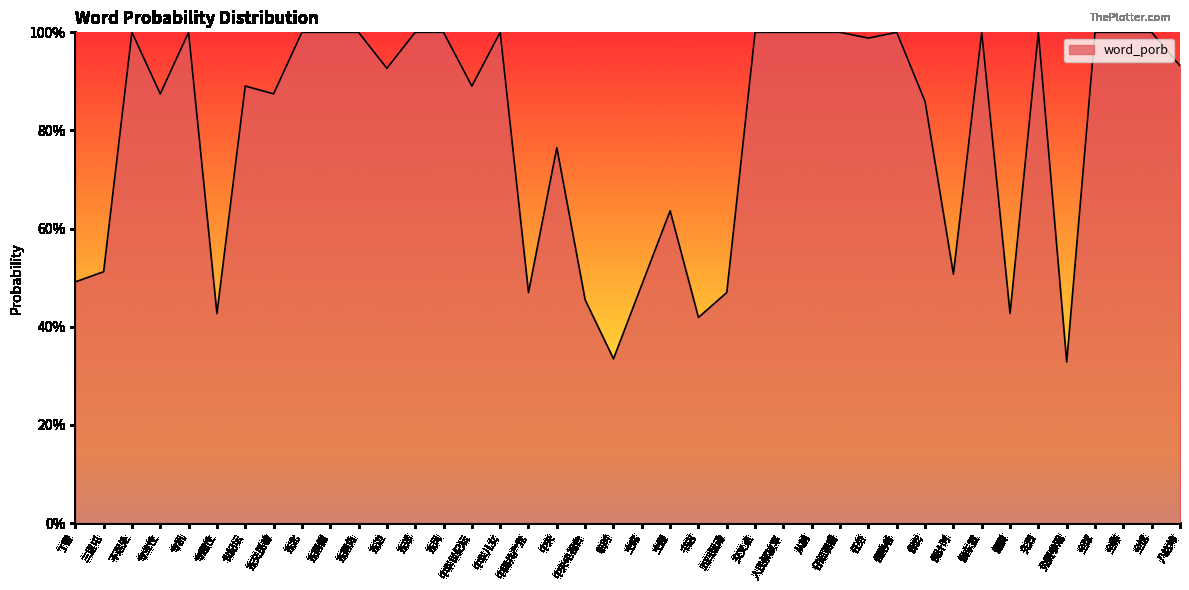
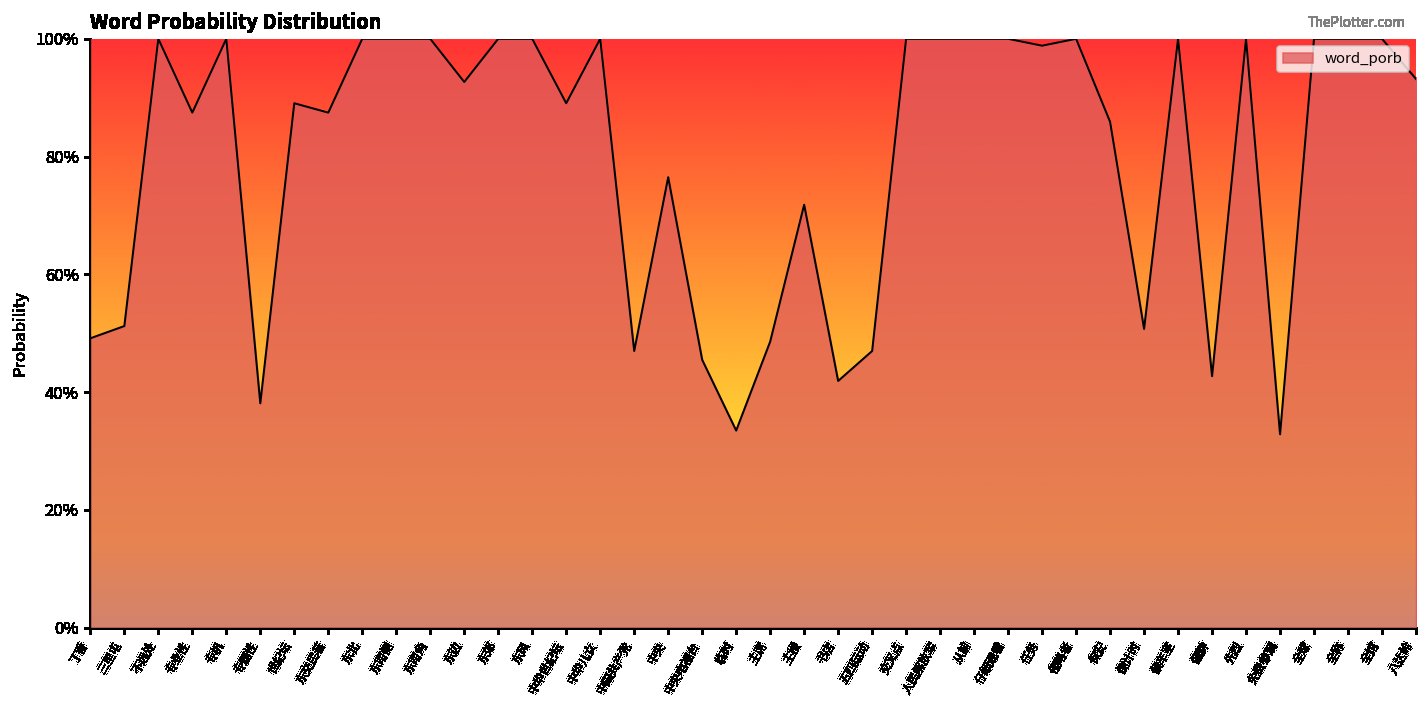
  {
    "丁香": "49%",
    "三里屯": "51%",
    "不远处": "100%",
    "专业性": "87%",
    "专机": "100%",
-   "专题性": "43%",
+   "专题性": "38%",
    "世纪坛": "89%",
    "东交民巷": "87%",
    "东北": "100%",
    "东南侧": "100%",
    "东南角": "100%",
    "东边": "93%",
    "东郊": "100%",
    "东风": "100%",
    "中华世纪坛": "89%",
    "中华儿女": "100%",
    "中国共产党": "47%",
    "中央": "77%",
    "中央电视台": "45%",
    "临时": "33%",
    "主席": "49%",
-   "主楼": "64%",
+   "主楼": "72%",
    "书店": "42%",
    "五四运动": "47%",
    "交叉点": "100%",
    "人民解放军": "100%",
    "从前": "100%",
    "仔细观看": "100%",
    "任务": "99%",
    "侵略者": "100%",
    "保安": "86%",
    "倒计时": "51%",
    "候车室": "100%",
    "偏僻": "43%",
    "先烈": "100%",
    "免费参观": "33%",
    "全球": "100%",
    "全称": "100%",
    "全馆": "100%",
    "八达岭": "93%"
  }
